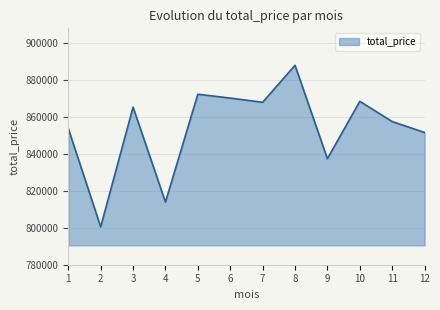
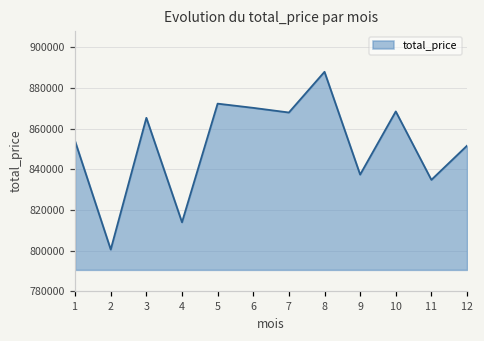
  {
    "1": 854000,
    "2": 800000,
    "3": 865000,
    "4": 814000,
    "5": 872000,
    "6": 870000,
    "7": 868000,
    "8": 888000,
    "9": 837000,
    "10": 868000,
-   "11": 858000,
+   "11": 835000,
    "12": 852000
  }
